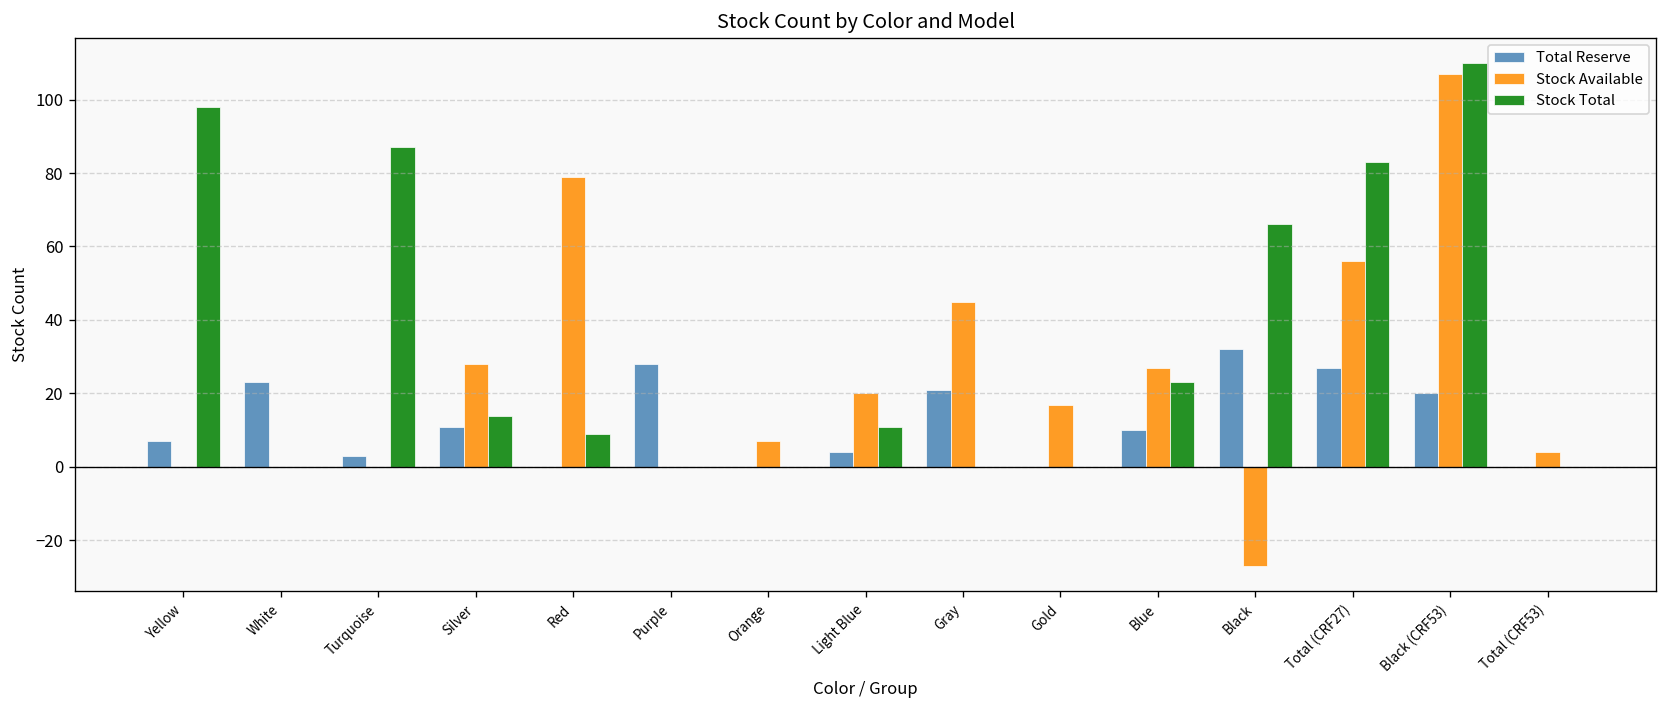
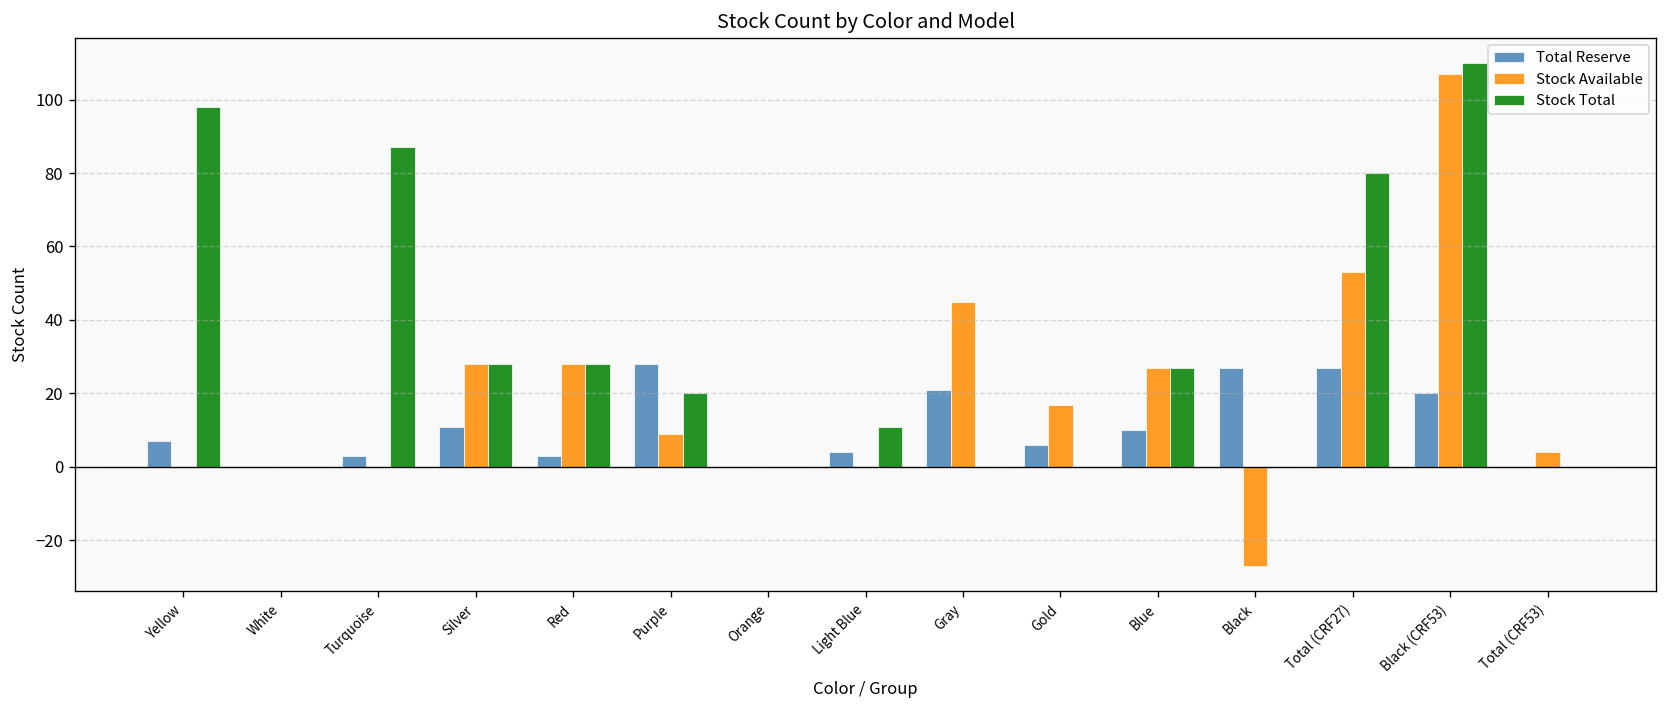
  {
    "Total Reserve": {
      "Yellow": 7,
-     "White": 23,
+     "White": 0,
      "Turquoise": 3,
      "Silver": 11,
-     "Red": 0,
+     "Red": 3,
      "Purple": 28,
      "Orange": 0,
      "Light Blue": 4,
      "Gray": 21,
-     "Gold": 0,
+     "Gold": 6,
      "Blue": 10,
-     "Black": 32,
+     "Black": 27,
      "Total (CRF27)": 27,
      "Black (CRF53)": 20,
      "Total (CRF53)": 0
    },
    "Stock Available": {
      "Yellow": 0,
      "White": 0,
      "Turquoise": 0,
      "Silver": 28,
-     "Red": 79,
-     "Purple": 0,
-     "Orange": 7,
-     "Light Blue": 20,
+     "Red": 28,
+     "Purple": 9,
+     "Orange": 0,
+     "Light Blue": 0,
      "Gray": 45,
      "Gold": 17,
      "Blue": 27,
      "Black": -27,
-     "Total (CRF27)": 56,
+     "Total (CRF27)": 53,
      "Black (CRF53)": 107,
      "Total (CRF53)": 4
    },
    "Stock Total": {
      "Yellow": 98,
      "White": 0,
      "Turquoise": 87,
-     "Silver": 14,
-     "Red": 9,
-     "Purple": 0,
+     "Silver": 28,
+     "Red": 28,
+     "Purple": 20,
      "Orange": 0,
      "Light Blue": 11,
      "Gray": 0,
      "Gold": 0,
-     "Blue": 23,
-     "Black": 66,
-     "Total (CRF27)": 83,
+     "Blue": 27,
+     "Black": 0,
+     "Total (CRF27)": 80,
      "Black (CRF53)": 110,
      "Total (CRF53)": 0
    }
  }
